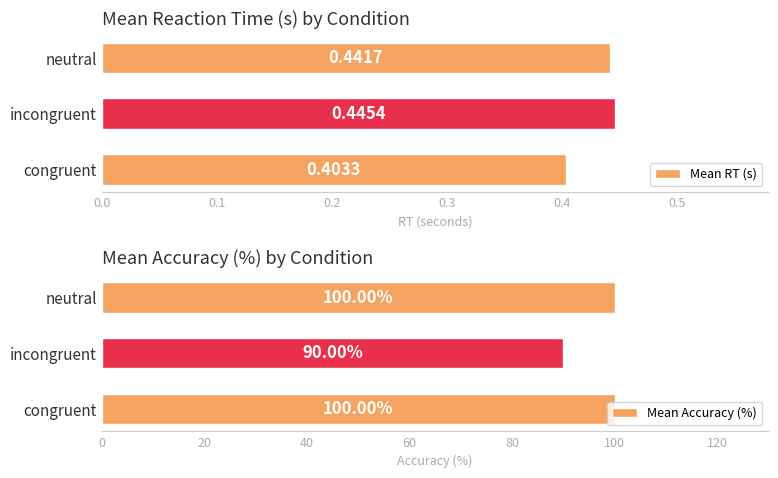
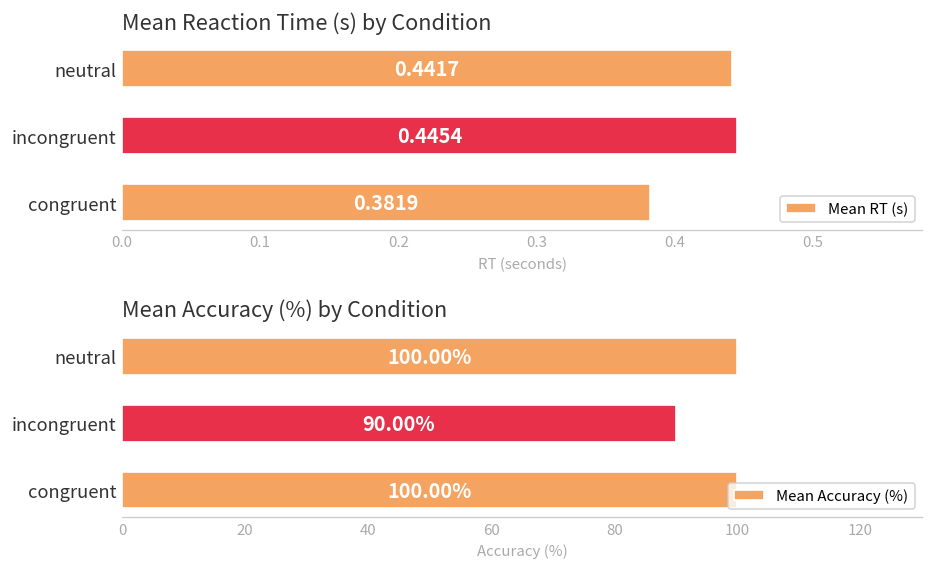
  {
    "Mean Reaction Time (s) by Condition": {
      "neutral": "0.4417",
      "incongruent": "0.4454",
-     "congruent": "0.4033"
+     "congruent": "0.3819"
    },
    "Mean Accuracy (%) by Condition": {
      "neutral": "100.00%",
      "incongruent": "90.00%"
    }
  }
